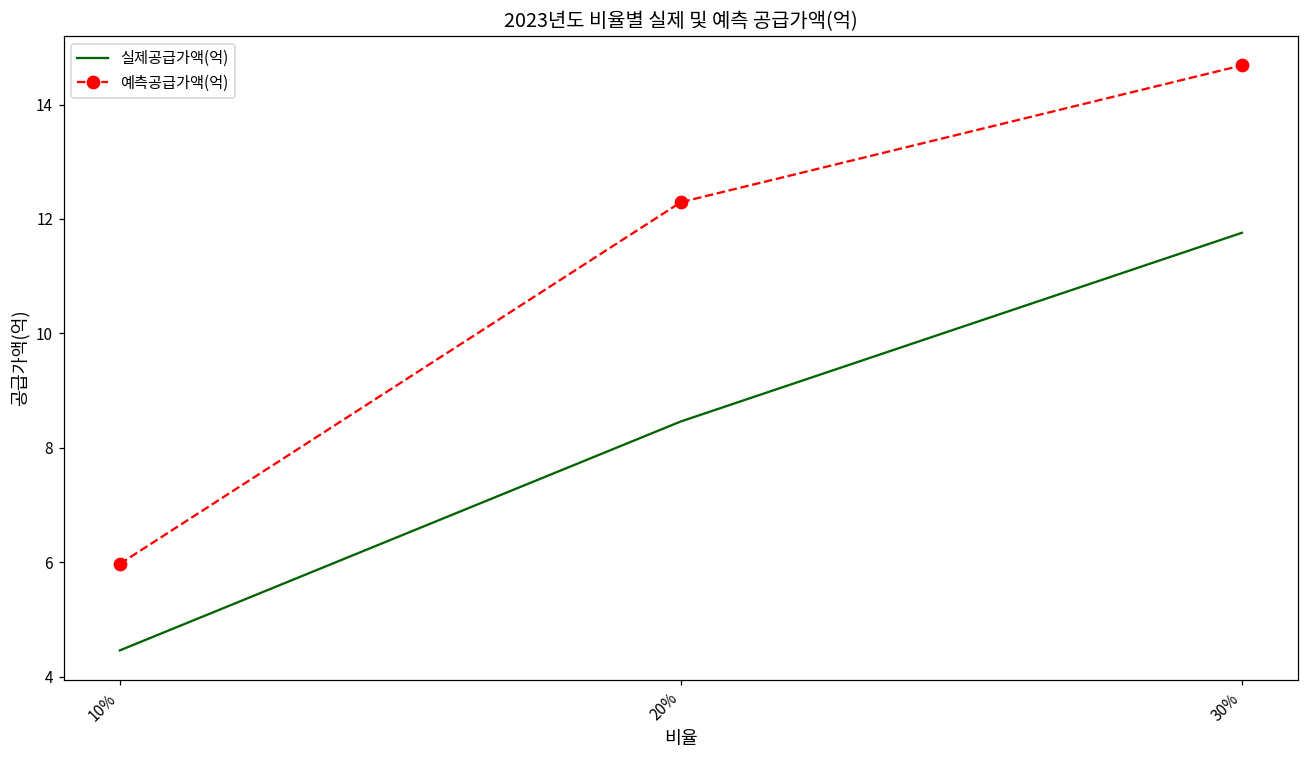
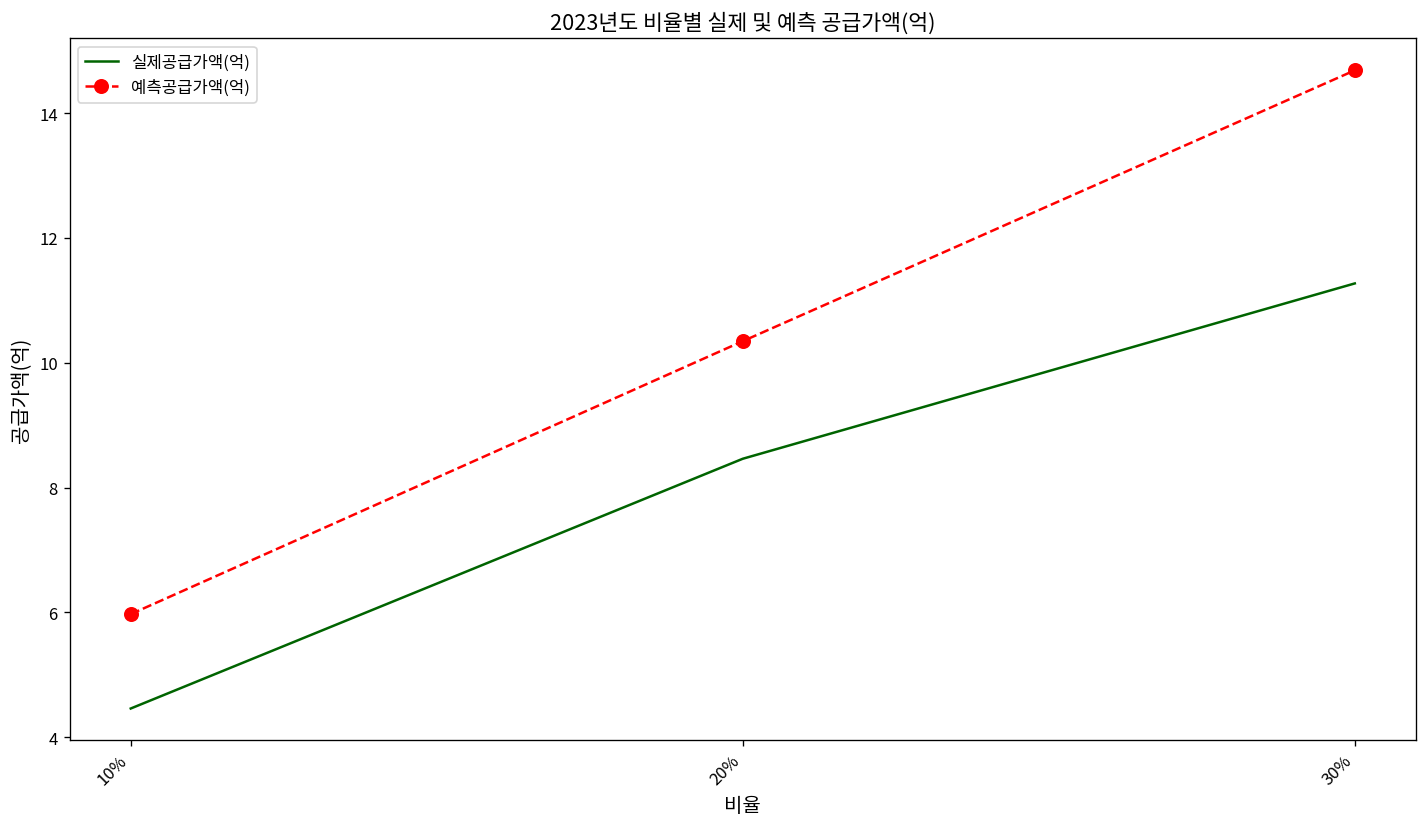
  {
    "실제공급가액(억)": {
      "10%": 4.5,
      "20%": 8.5,
-     "30%": 11.8
+     "30%": 11.3
    },
    "예측공급가액(억)": {
      "10%": 6.0,
-     "20%": 12.3,
+     "20%": 10.3,
      "30%": 14.7
    }
  }
